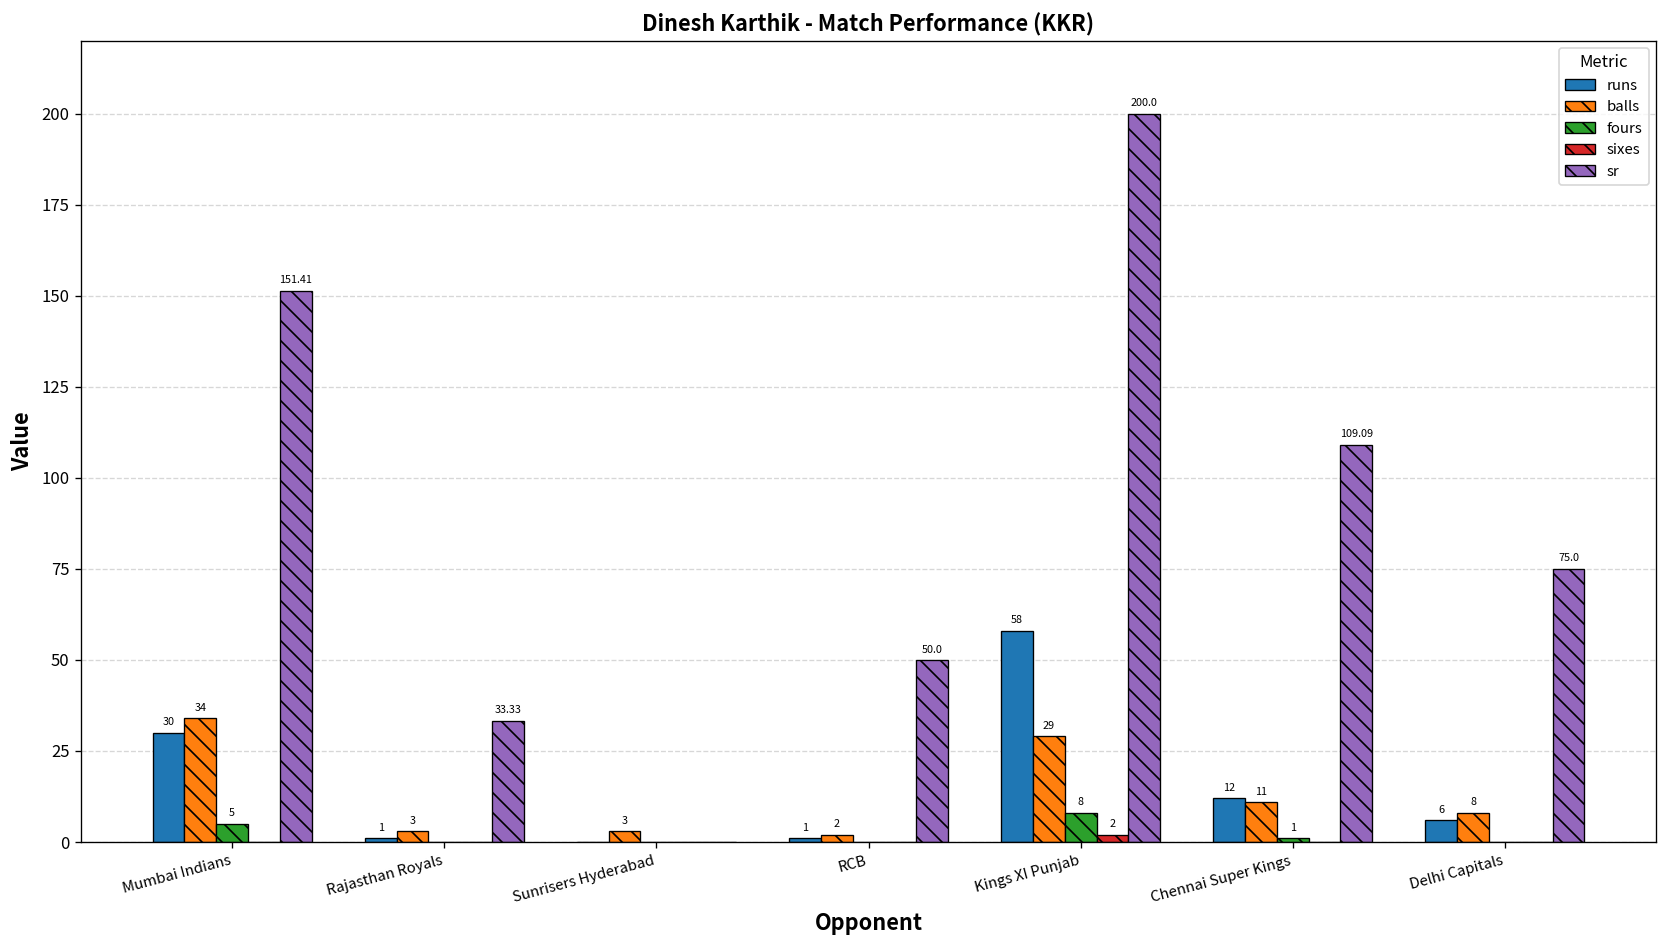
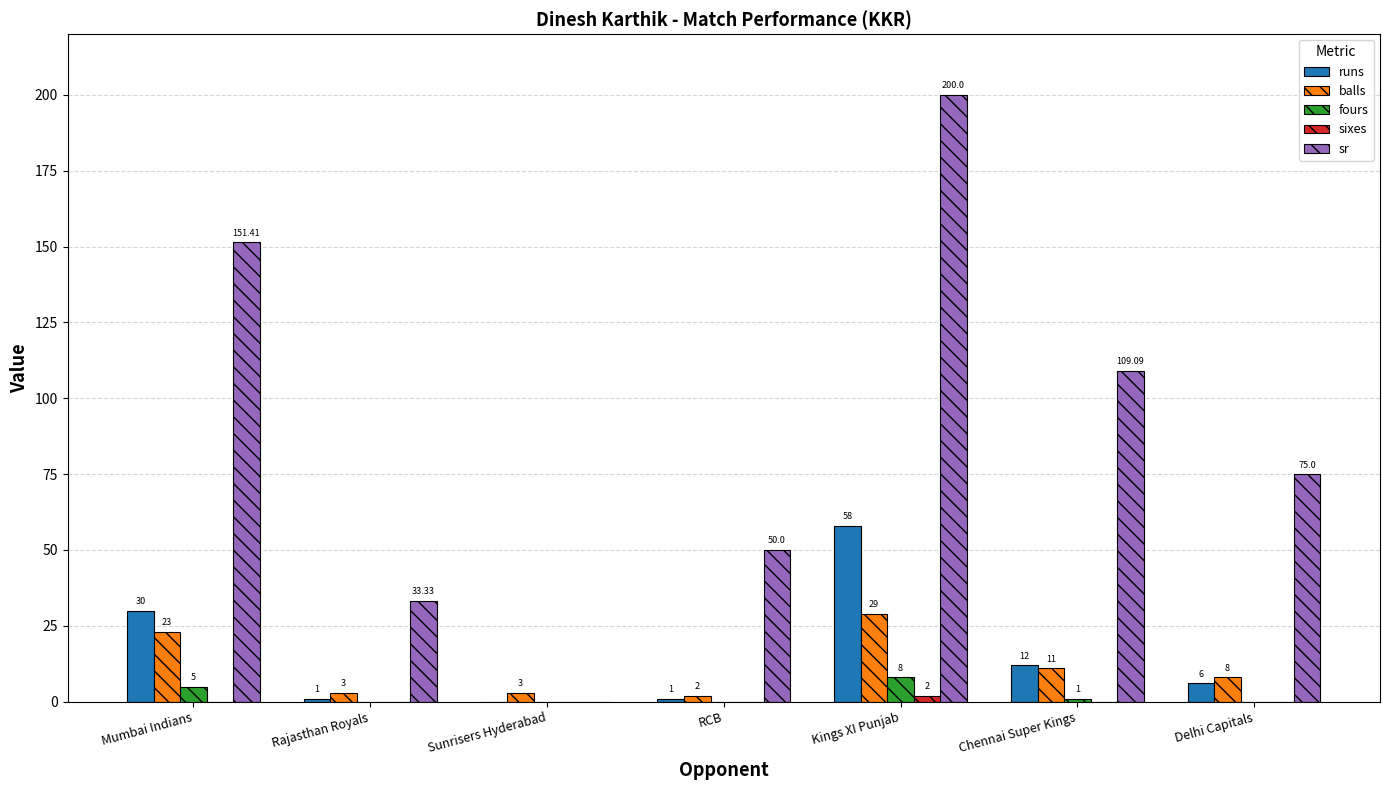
  {
    "runs": {
      "Mumbai Indians": 30,
      "Rajasthan Royals": 1,
      "RCB": 1,
      "Kings XI Punjab": 58,
      "Chennai Super Kings": 12,
      "Delhi Capitals": 6
    },
    "balls": {
-     "Mumbai Indians": 34,
+     "Mumbai Indians": 23,
      "Rajasthan Royals": 3,
      "Sunrisers Hyderabad": 3,
      "RCB": 2,
      "Kings XI Punjab": 29,
      "Chennai Super Kings": 11,
      "Delhi Capitals": 8
    },
    "fours": {
      "Mumbai Indians": 5,
      "Kings XI Punjab": 8,
      "Chennai Super Kings": 1
    },
    "sixes": {
      "Kings XI Punjab": 2
    },
    "sr": {
      "Mumbai Indians": 151.41,
      "Rajasthan Royals": 33.33,
      "RCB": 50.0,
      "Kings XI Punjab": 200.0,
      "Chennai Super Kings": 109.09,
      "Delhi Capitals": 75.0
    }
  }
